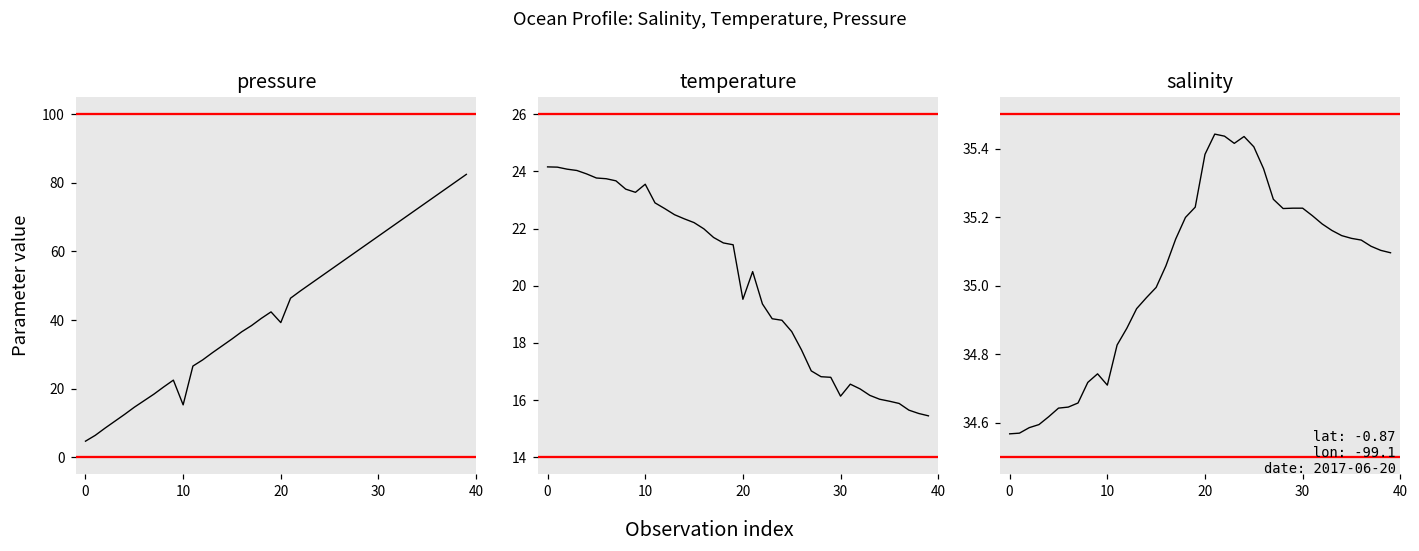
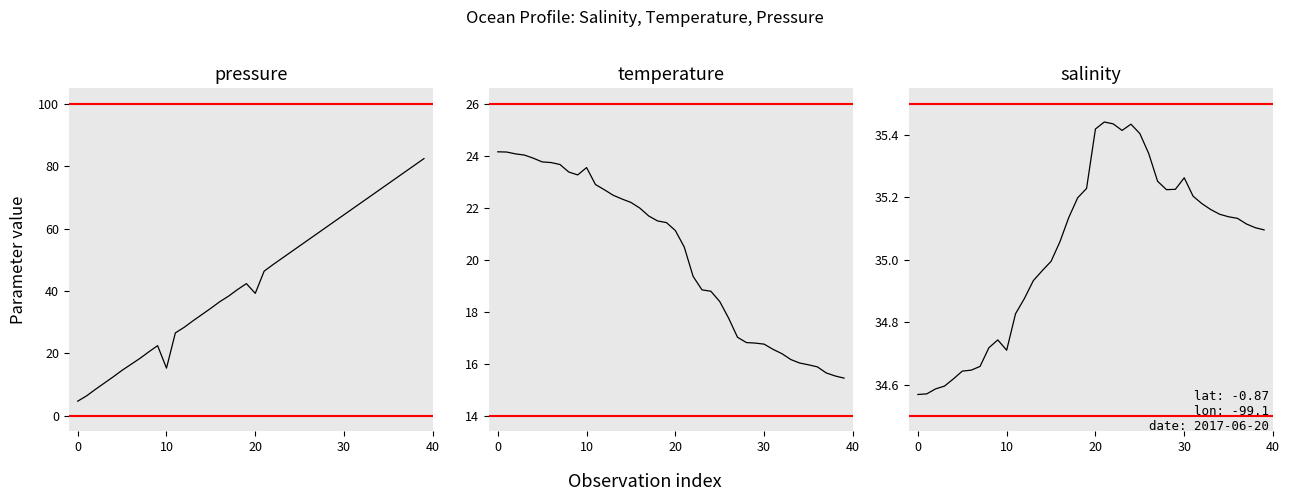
  {
    "pressure": {
      "0": 5,
      "10": 15,
      "20": 39,
      "30": 64
    },
    "temperature": {
      "0": 24.2,
      "10": 23.6,
-     "20": 19.5,
-     "30": 16.1
+     "20": 21.1,
+     "30": 16.8
    },
    "salinity": {
      "0": 34.57,
      "10": 34.71,
-     "20": 35.38,
-     "30": 35.23
+     "20": 35.42,
+     "30": 35.26
    }
  }
